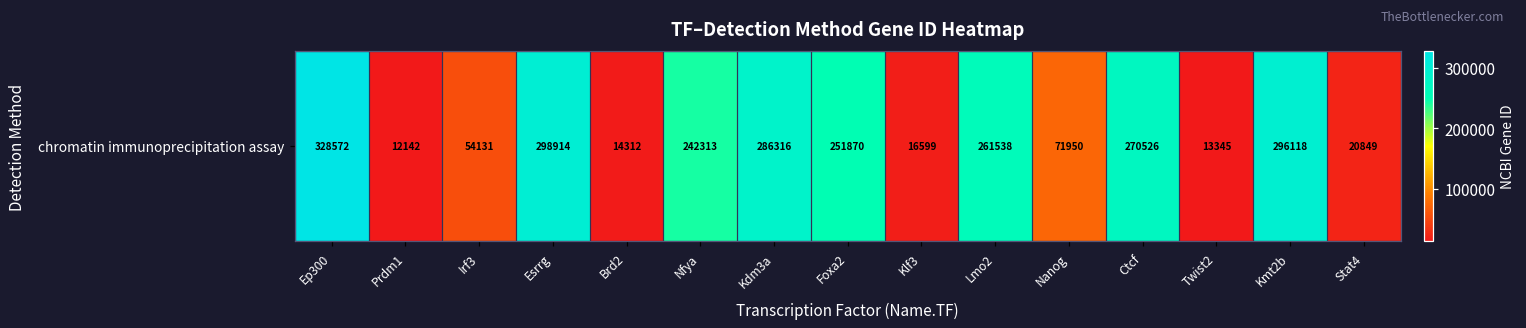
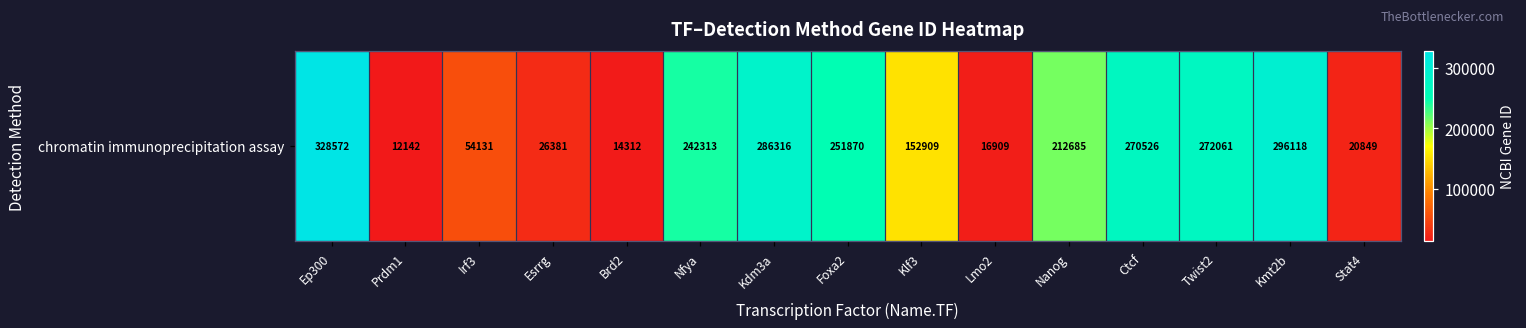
  {
    "chromatin immunoprecipitation assay": {
      "Ep300": 328572,
      "Prdm1": 12142,
      "Irf3": 54131,
-     "Esrrg": 298914,
+     "Esrrg": 26381,
      "Brd2": 14312,
      "Nfya": 242313,
      "Kdm3a": 286316,
      "Foxa2": 251870,
-     "Klf3": 16599,
-     "Lmo2": 261538,
-     "Nanog": 71950,
+     "Klf3": 152909,
+     "Lmo2": 16909,
+     "Nanog": 212685,
      "Ctcf": 270526,
-     "Twist2": 13345,
+     "Twist2": 272061,
      "Kmt2b": 296118,
      "Stat4": 20849
    }
  }
